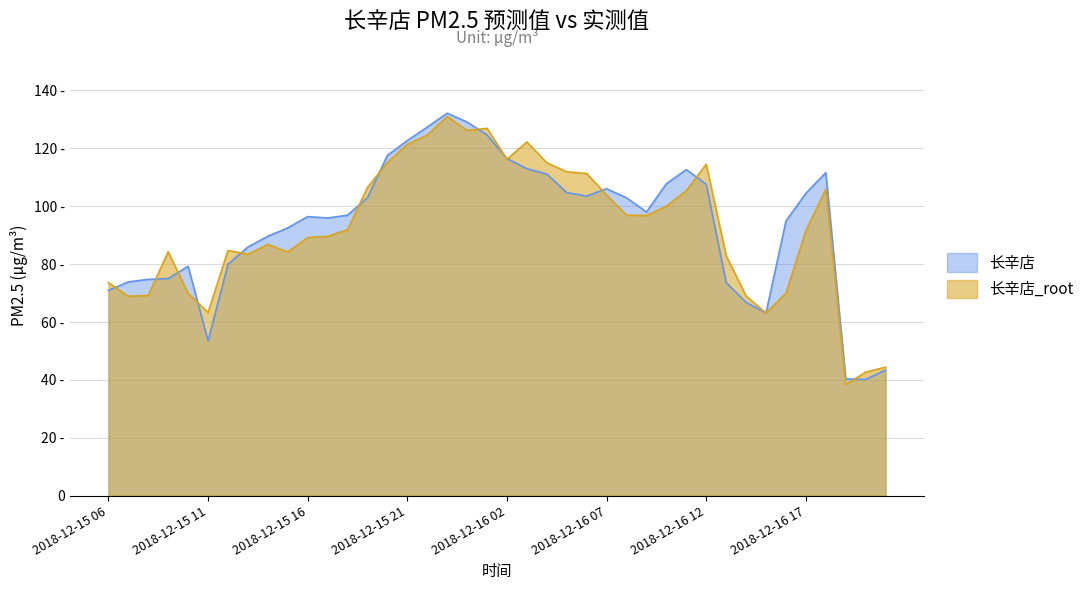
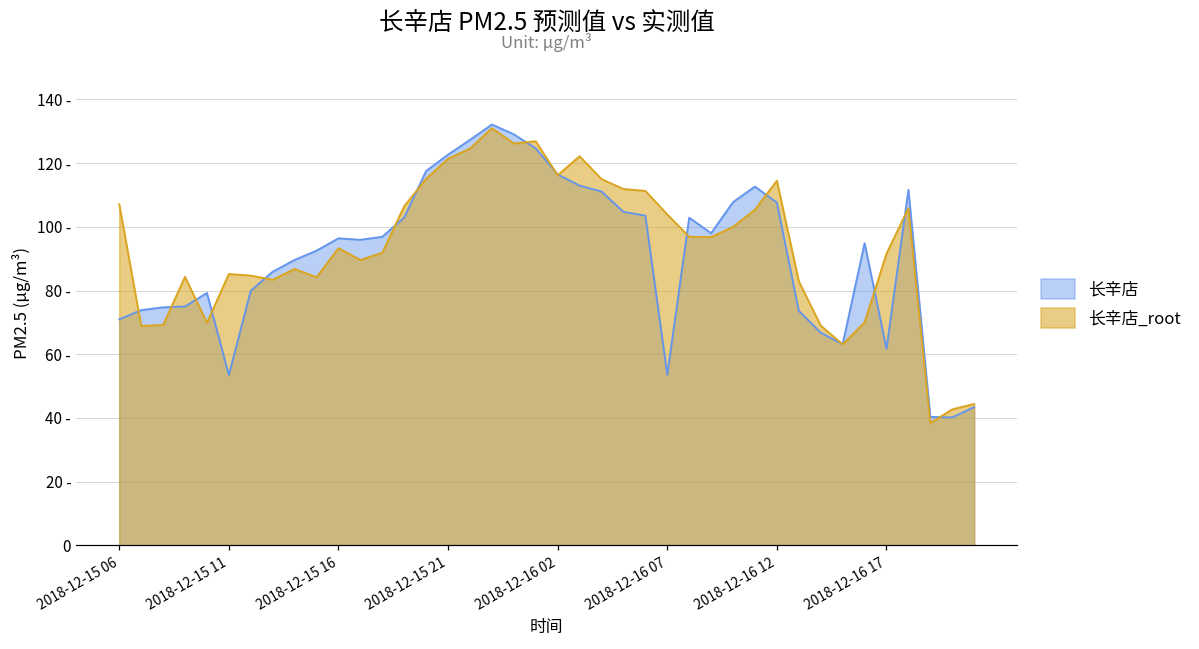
  {
    "长辛店": {
      "2018-12-15 06": "71 -",
      "2018-12-15 11": "53 -",
      "2018-12-15 16": "96 -",
      "2018-12-15 21": "123 -",
-     "2018-12-16 07": "106 -",
+     "2018-12-16 07": "54 -",
      "2018-12-16 12": "108 -",
-     "2018-12-16 17": "104 -"
+     "2018-12-16 17": "62 -"
    },
    "长辛店_root": {
-     "2018-12-15 06": "74 -",
-     "2018-12-15 11": "63 -",
-     "2018-12-15 16": "89 -",
+     "2018-12-15 06": "107 -",
+     "2018-12-15 11": "85 -",
+     "2018-12-15 16": "93 -",
      "2018-12-15 21": "121 -",
      "2018-12-16 07": "104 -",
      "2018-12-16 12": "115 -",
      "2018-12-16 17": "92 -"
    }
  }
